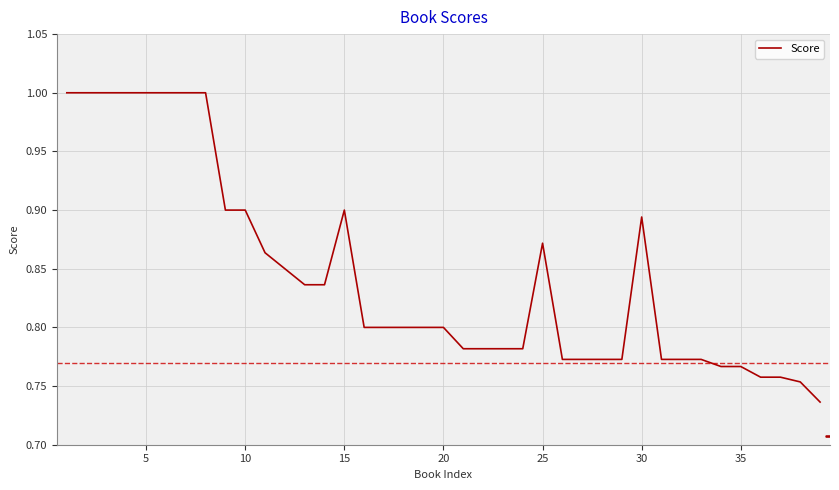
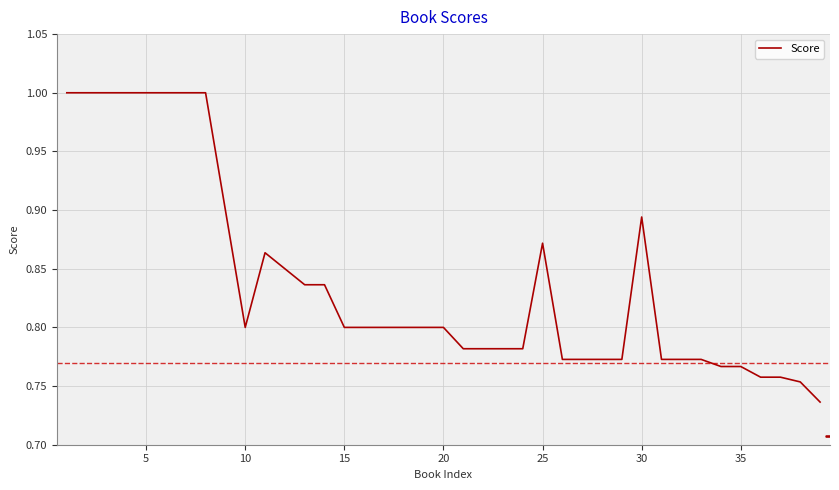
  {
    "5": 1.0,
-   "10": 0.9,
-   "15": 0.9,
+   "10": 0.8,
+   "15": 0.8,
    "20": 0.8,
    "25": 0.872,
    "30": 0.894,
    "35": 0.767
  }
